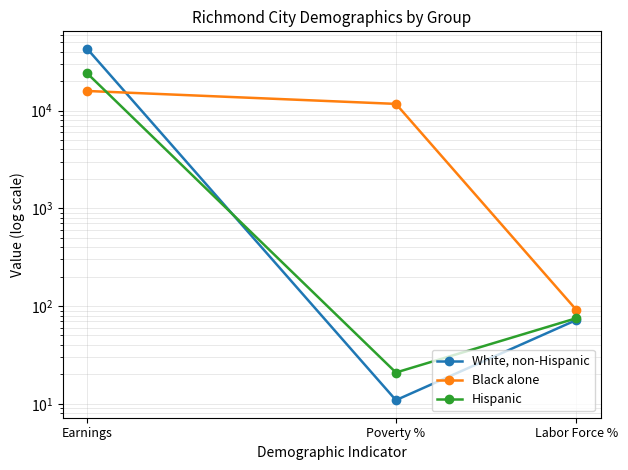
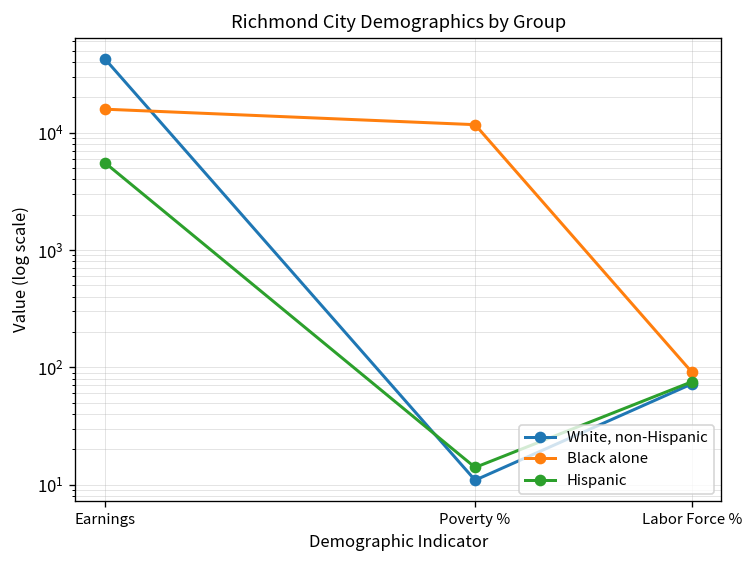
  {
    "White, non-Hispanic": {
      "Earnings": 40000,
      "Poverty %": 11
    },
    "Black alone": {
      "Earnings": 16000,
      "Poverty %": 12000,
      "Labor Force %": 90
    },
    "Hispanic": {
-     "Earnings": 24000,
-     "Poverty %": 21
+     "Earnings": 6000,
+     "Poverty %": 14
    }
  }
